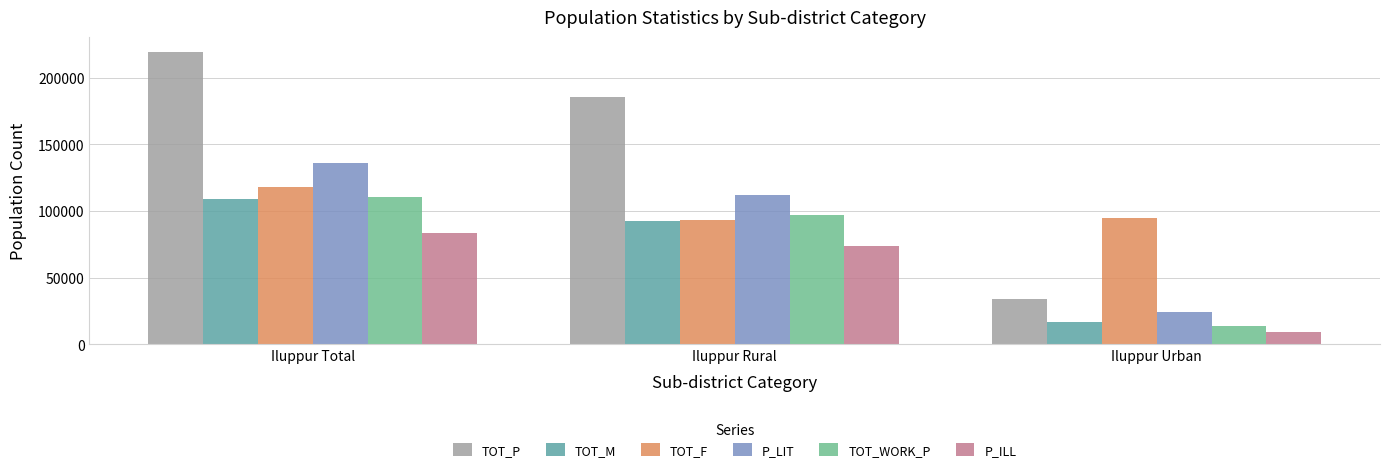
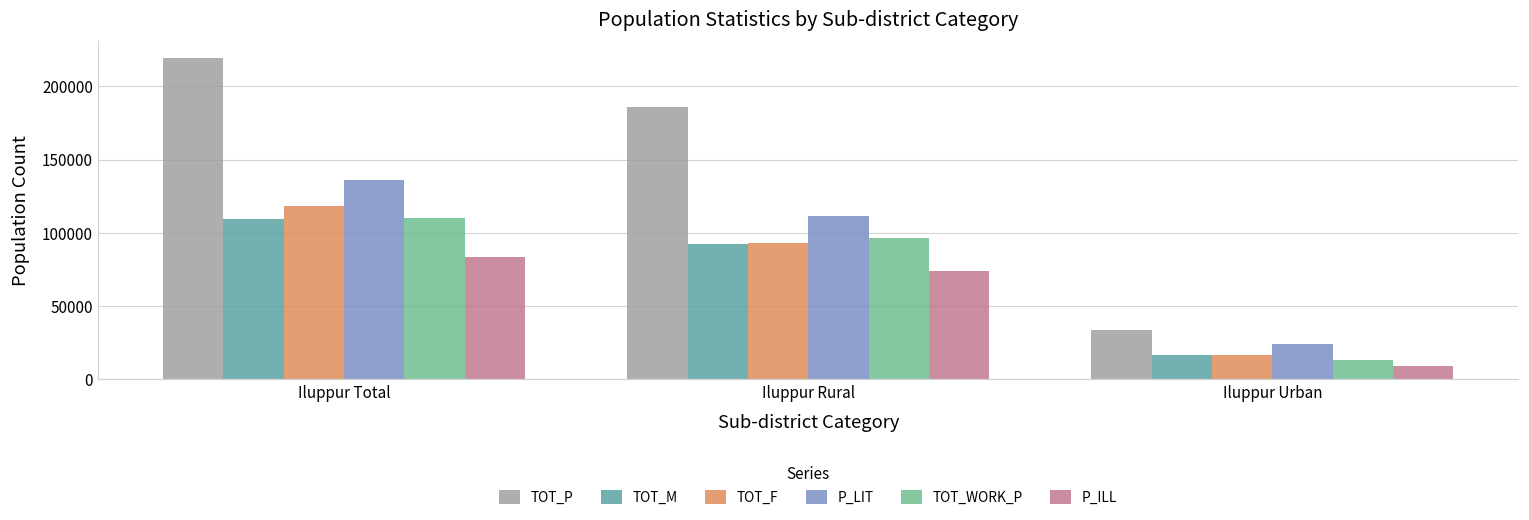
  {
    "TOT_F": {
      "Iluppur Total": 118000,
      "Iluppur Rural": 93000,
-     "Iluppur Urban": 95000
+     "Iluppur Urban": 17000
    }
  }
